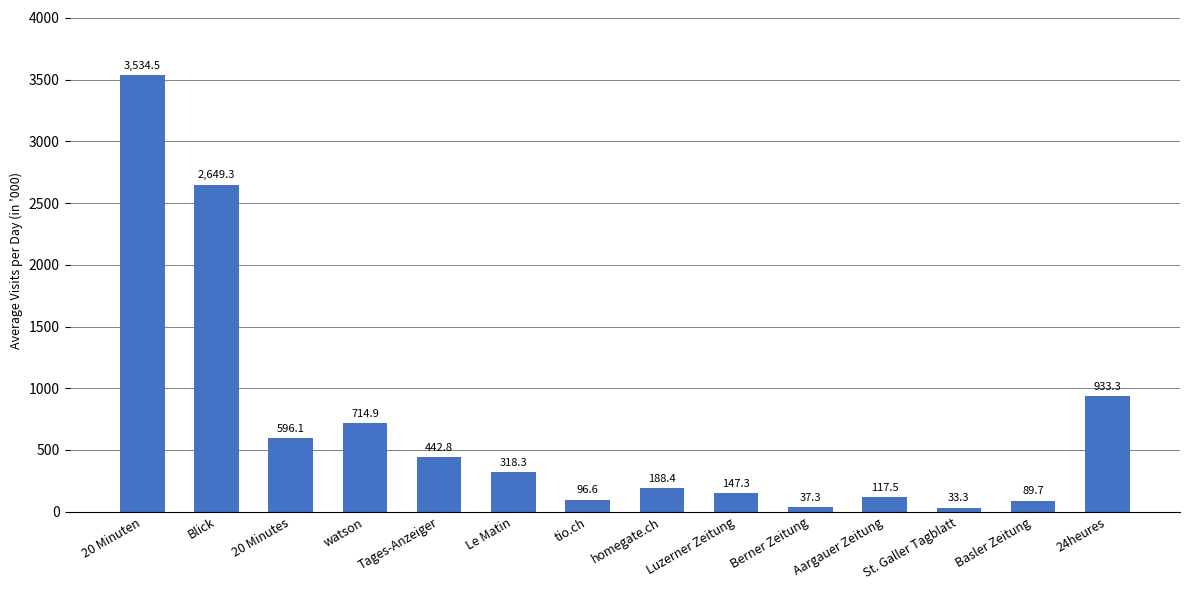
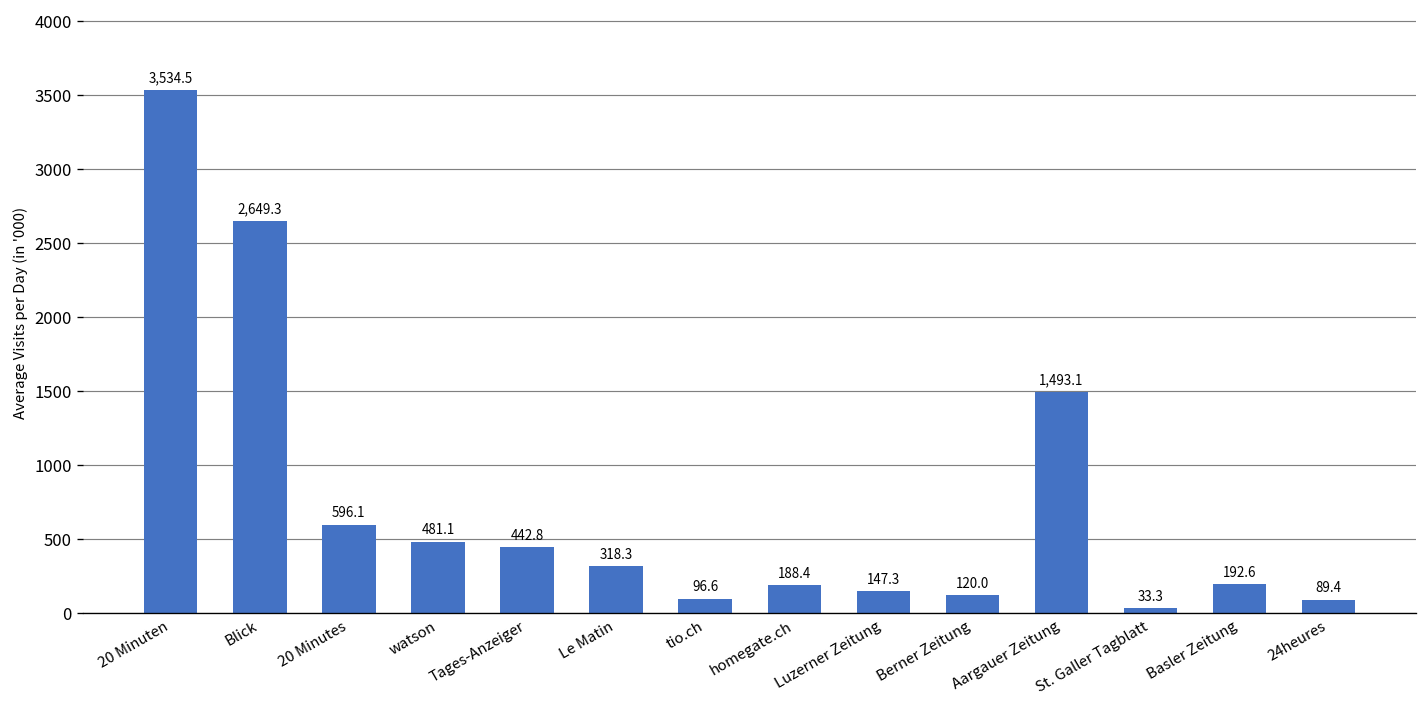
  {
    "20 Minuten": "3,534.5",
    "Blick": "2,649.3",
    "20 Minutes": "596.1",
-   "watson": "714.9",
+   "watson": "481.1",
    "Tages-Anzeiger": "442.8",
    "Le Matin": "318.3",
    "tio.ch": "96.6",
    "homegate.ch": "188.4",
    "Luzerner Zeitung": "147.3",
-   "Berner Zeitung": "37.3",
-   "Aargauer Zeitung": "117.5",
+   "Berner Zeitung": "120.0",
+   "Aargauer Zeitung": "1,493.1",
    "St. Galler Tagblatt": "33.3",
-   "Basler Zeitung": "89.7",
-   "24heures": "933.3"
+   "Basler Zeitung": "192.6",
+   "24heures": "89.4"
  }
